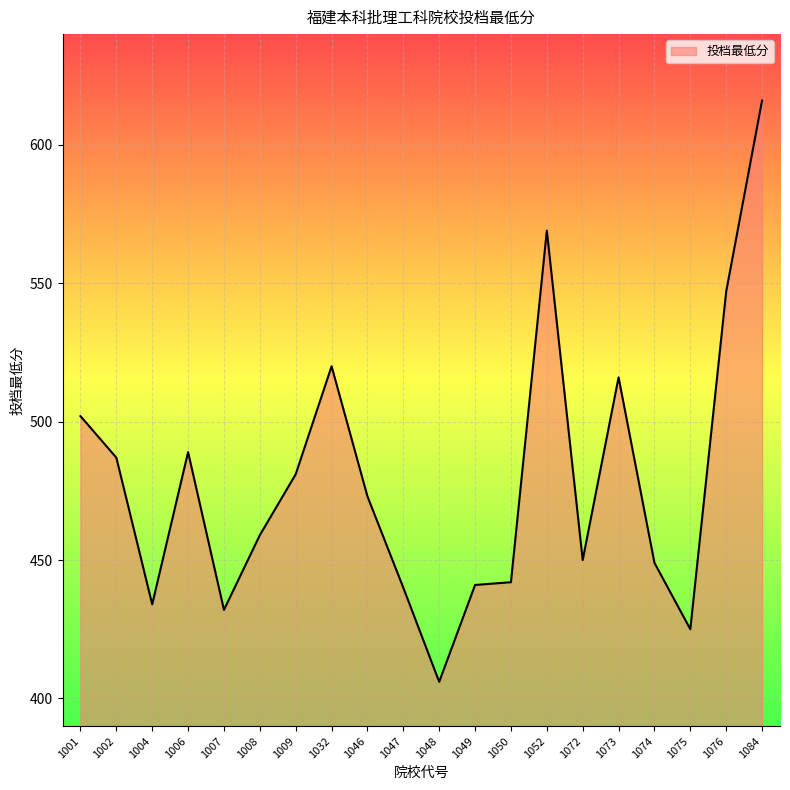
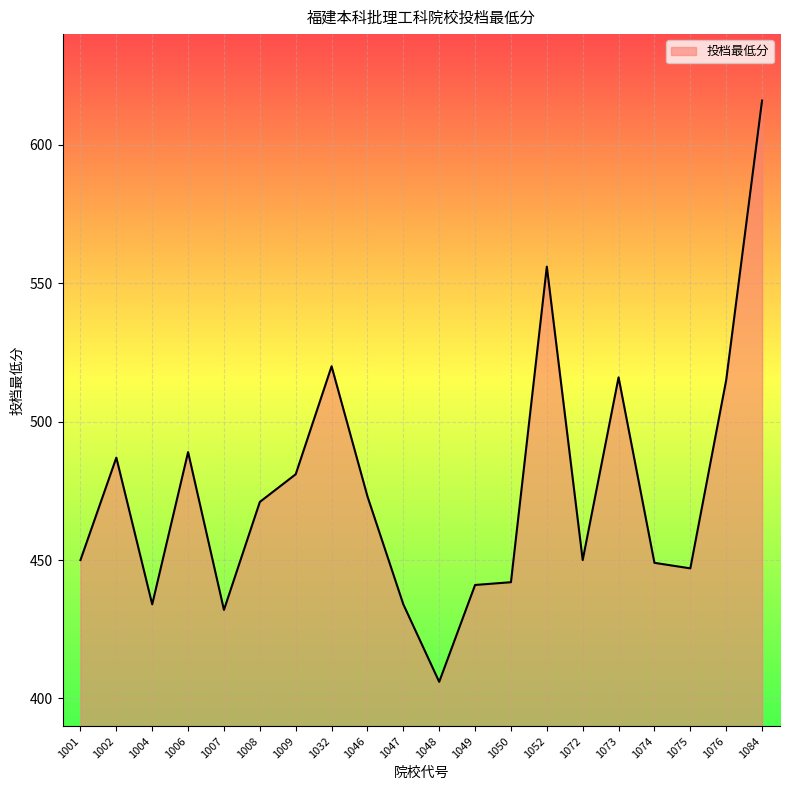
  {
-   "1001": 502,
+   "1001": 450,
    "1002": 487,
    "1004": 434,
    "1006": 489,
    "1007": 432,
-   "1008": 459,
+   "1008": 471,
    "1009": 481,
    "1032": 520,
    "1046": 473,
-   "1047": 440,
+   "1047": 434,
    "1048": 406,
    "1049": 441,
    "1050": 442,
-   "1052": 569,
+   "1052": 556,
    "1072": 450,
    "1073": 516,
    "1074": 449,
-   "1075": 425,
-   "1076": 547,
+   "1075": 447,
+   "1076": 515,
    "1084": 616
  }
